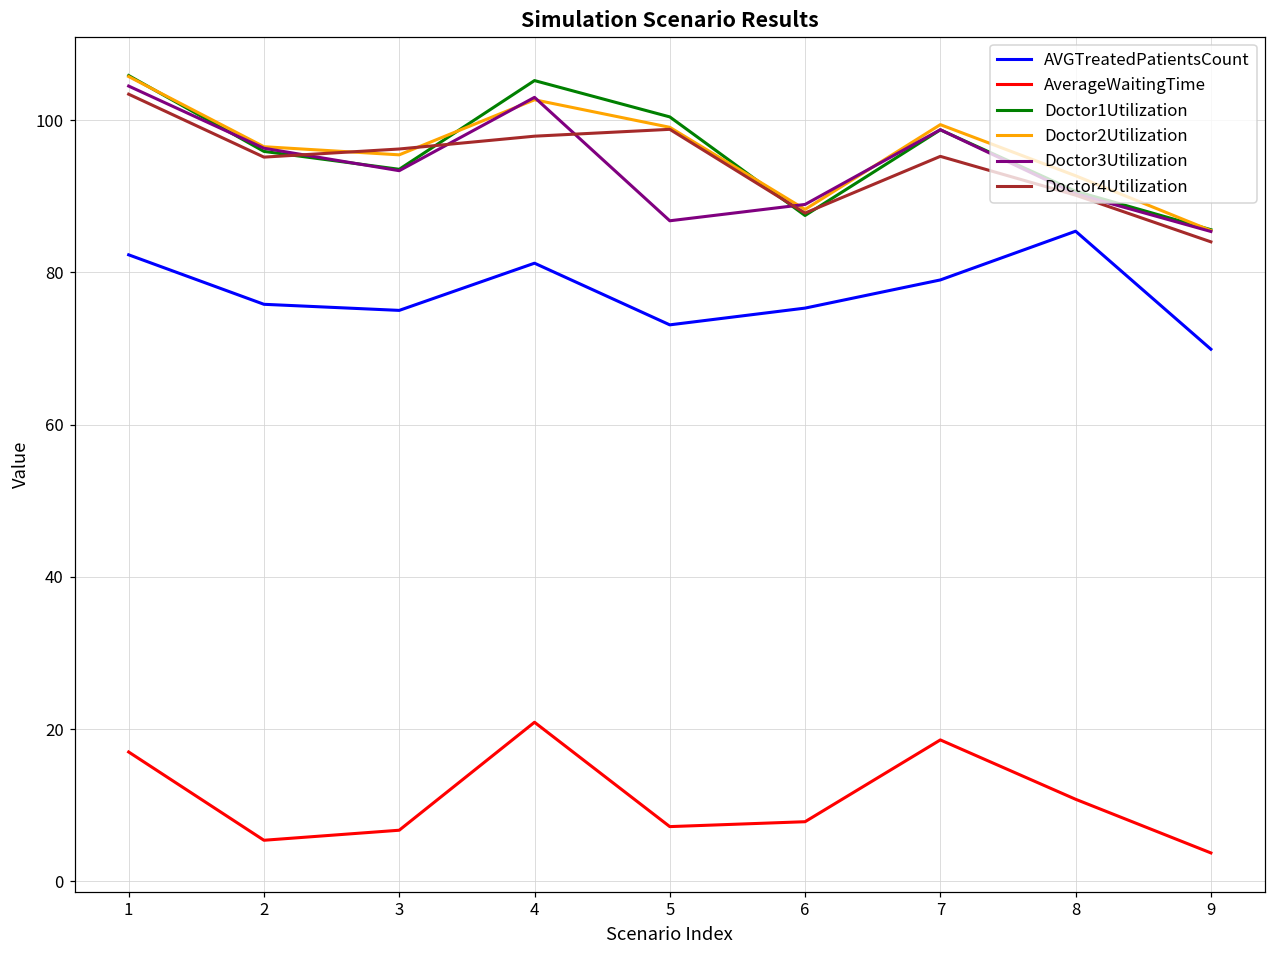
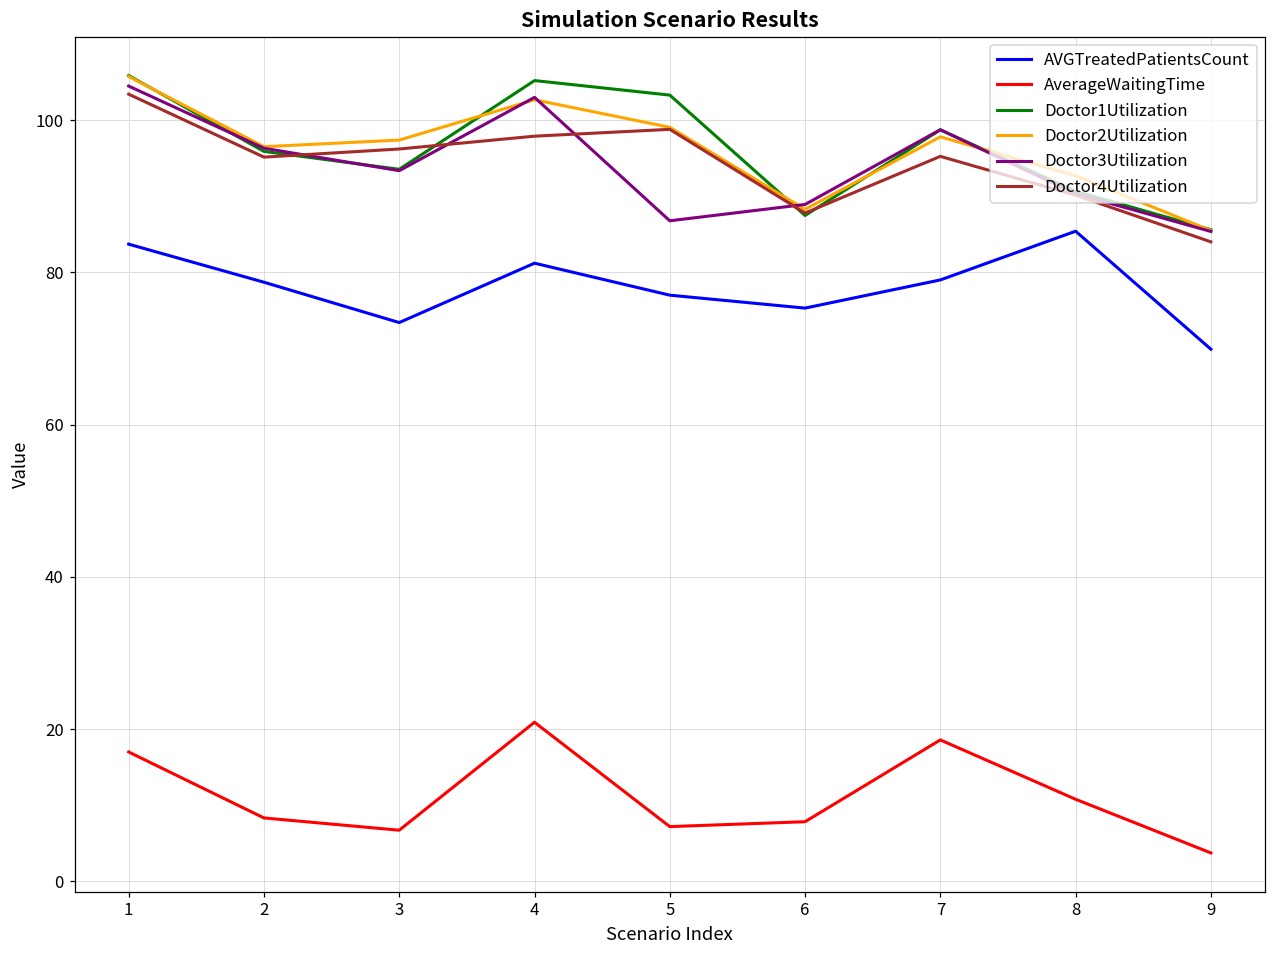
  {
    "AVGTreatedPatientsCount": {
-     "1": 82,
-     "2": 76,
-     "3": 75,
+     "1": 84,
+     "2": 79,
+     "3": 73,
      "4": 81,
-     "5": 73,
+     "5": 77,
      "6": 75,
      "7": 79,
      "8": 85,
      "9": 70
    },
    "AverageWaitingTime": {
      "1": 17,
-     "2": 5,
+     "2": 8,
      "3": 7,
      "4": 21,
      "5": 7,
      "6": 8,
      "7": 19,
      "8": 11,
      "9": 4
    },
    "Doctor1Utilization": {
      "2": 96,
      "4": 105,
-     "5": 100
+     "5": 103
    },
    "Doctor2Utilization": {
-     "3": 95,
+     "3": 97,
      "6": 88,
-     "7": 99
+     "7": 98
    },
    "Doctor3Utilization": {
      "1": 104,
      "5": 87,
      "6": 89
    },
    "Doctor4Utilization": {
      "1": 103,
      "2": 95,
      "3": 96,
      "4": 98,
      "7": 95,
      "9": 84
    }
  }
